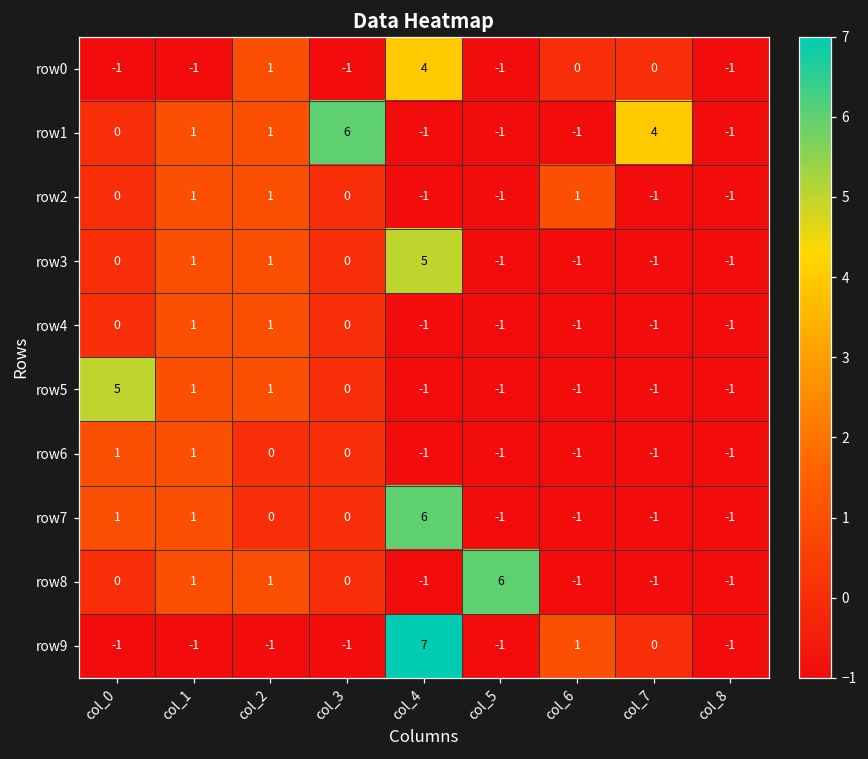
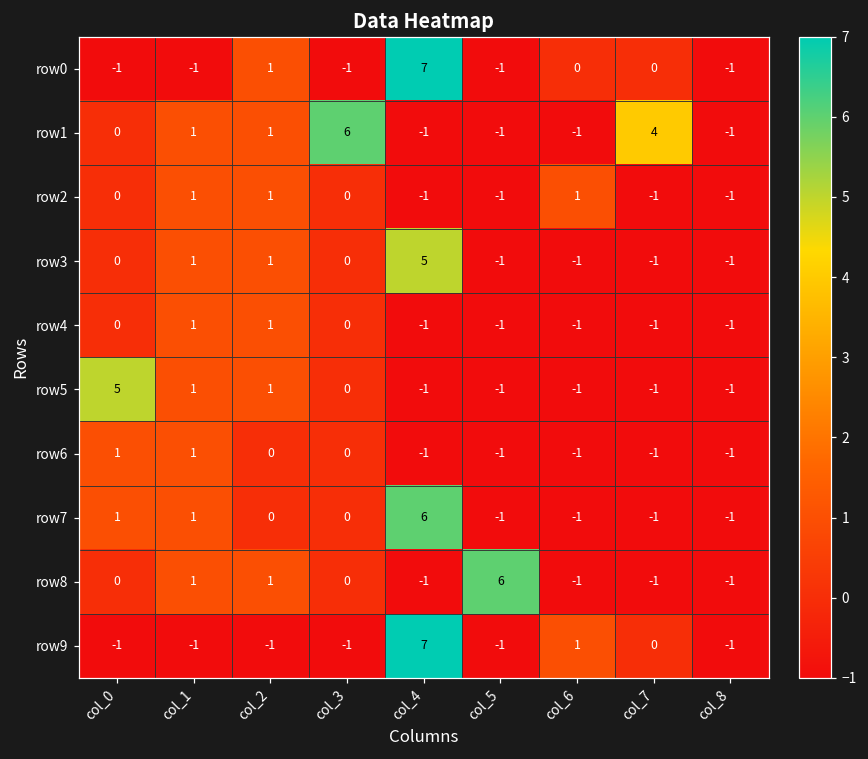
  {
    "row0": {
      "col_0": -1,
      "col_1": -1,
      "col_2": 1,
      "col_3": -1,
-     "col_4": 4,
+     "col_4": 7,
      "col_5": -1,
      "col_6": 0,
      "col_7": 0,
      "col_8": -1
    },
    "row1": {
      "col_0": 0,
      "col_1": 1,
      "col_2": 1,
      "col_3": 6,
      "col_4": -1,
      "col_5": -1,
      "col_6": -1,
      "col_7": 4,
      "col_8": -1
    },
    "row2": {
      "col_0": 0,
      "col_1": 1,
      "col_2": 1,
      "col_3": 0,
      "col_4": -1,
      "col_5": -1,
      "col_6": 1,
      "col_7": -1,
      "col_8": -1
    },
    "row3": {
      "col_0": 0,
      "col_1": 1,
      "col_2": 1,
      "col_3": 0,
      "col_4": 5,
      "col_5": -1,
      "col_6": -1,
      "col_7": -1,
      "col_8": -1
    },
    "row4": {
      "col_0": 0,
      "col_1": 1,
      "col_2": 1,
      "col_3": 0,
      "col_4": -1,
      "col_5": -1,
      "col_6": -1,
      "col_7": -1,
      "col_8": -1
    },
    "row5": {
      "col_0": 5,
      "col_1": 1,
      "col_2": 1,
      "col_3": 0,
      "col_4": -1,
      "col_5": -1,
      "col_6": -1,
      "col_7": -1,
      "col_8": -1
    },
    "row6": {
      "col_0": 1,
      "col_1": 1,
      "col_2": 0,
      "col_3": 0,
      "col_4": -1,
      "col_5": -1,
      "col_6": -1,
      "col_7": -1,
      "col_8": -1
    },
    "row7": {
      "col_0": 1,
      "col_1": 1,
      "col_2": 0,
      "col_3": 0,
      "col_4": 6,
      "col_5": -1,
      "col_6": -1,
      "col_7": -1,
      "col_8": -1
    },
    "row8": {
      "col_0": 0,
      "col_1": 1,
      "col_2": 1,
      "col_3": 0,
      "col_4": -1,
      "col_5": 6,
      "col_6": -1,
      "col_7": -1,
      "col_8": -1
    },
    "row9": {
      "col_0": -1,
      "col_1": -1,
      "col_2": -1,
      "col_3": -1,
      "col_4": 7,
      "col_5": -1,
      "col_6": 1,
      "col_7": 0,
      "col_8": -1
    }
  }
